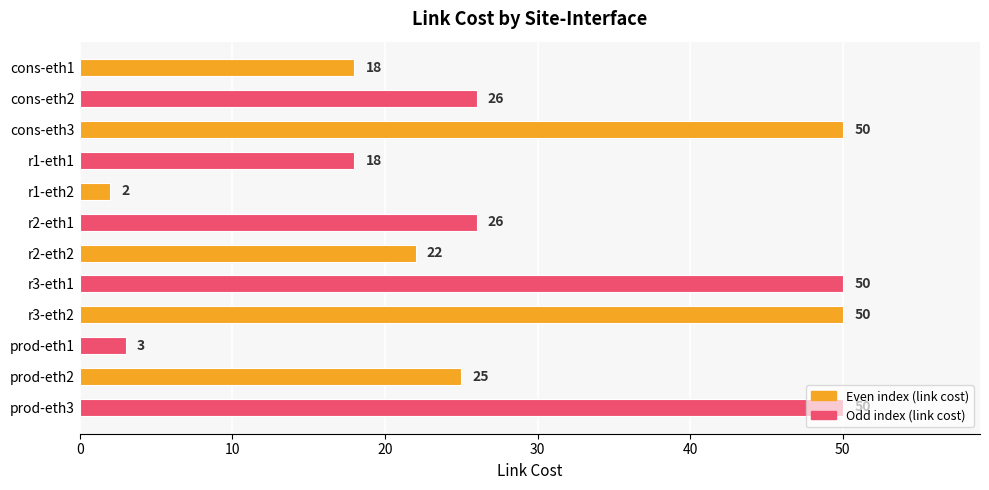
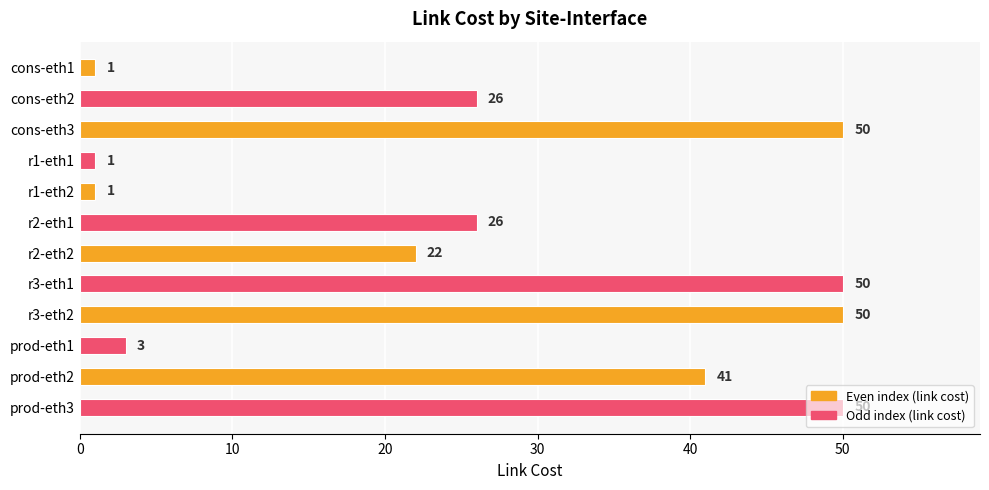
  {
-   "cons-eth1": 18,
+   "cons-eth1": 1,
    "cons-eth2": 26,
    "cons-eth3": 50,
-   "r1-eth1": 18,
-   "r1-eth2": 2,
+   "r1-eth1": 1,
+   "r1-eth2": 1,
    "r2-eth1": 26,
    "r2-eth2": 22,
    "r3-eth1": 50,
    "r3-eth2": 50,
    "prod-eth1": 3,
-   "prod-eth2": 25
+   "prod-eth2": 41
  }
